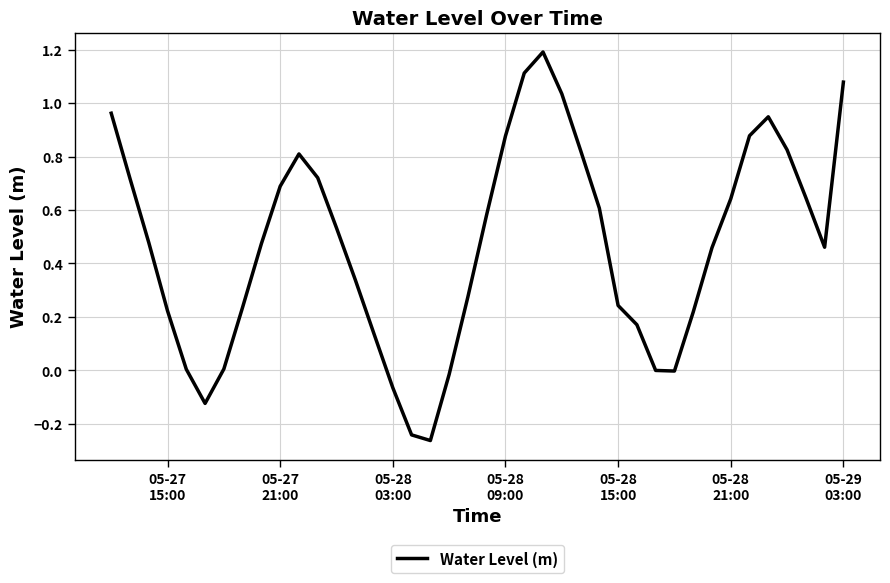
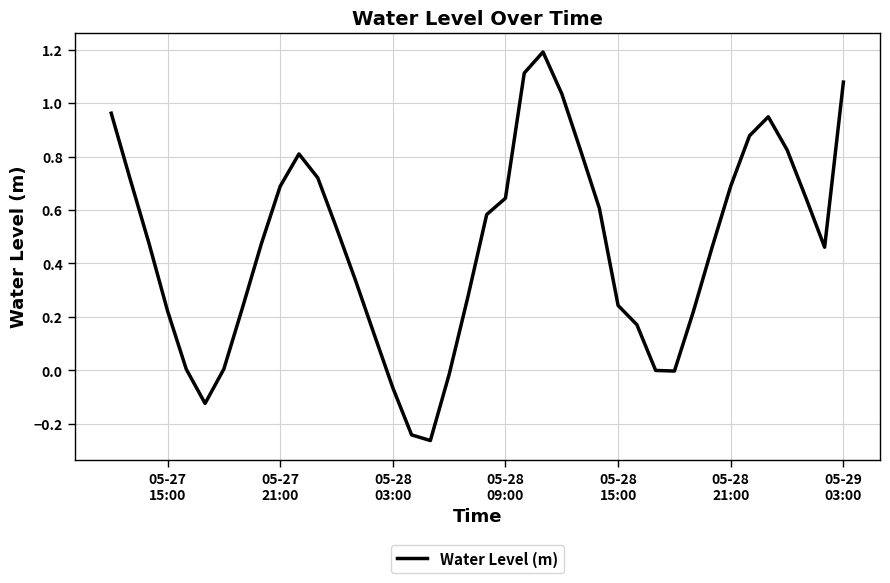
  {
    "05-27 15:00": 0.22,
    "05-27 21:00": 0.69,
    "05-28 03:00": -0.07,
-   "05-28 09:00": 0.88,
+   "05-28 09:00": 0.64,
    "05-28 15:00": 0.24,
-   "05-28 21:00": 0.64,
+   "05-28 21:00": 0.69,
    "05-29 03:00": 1.08
  }
